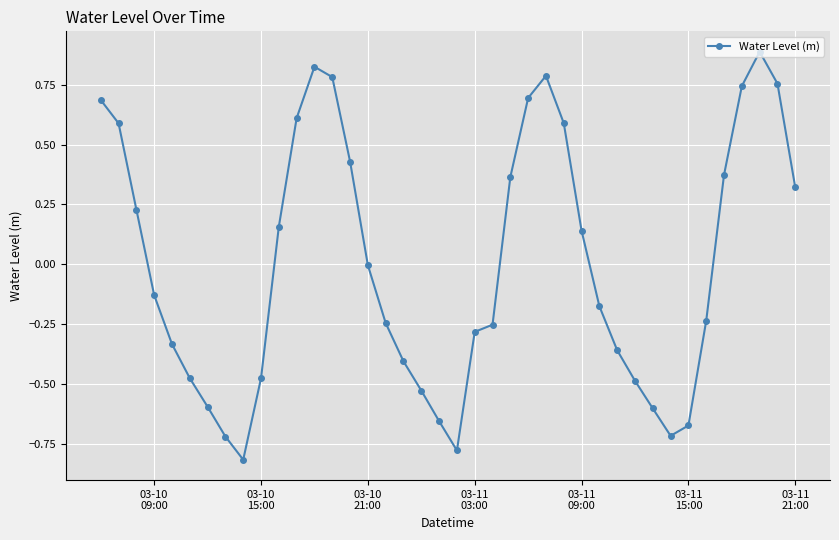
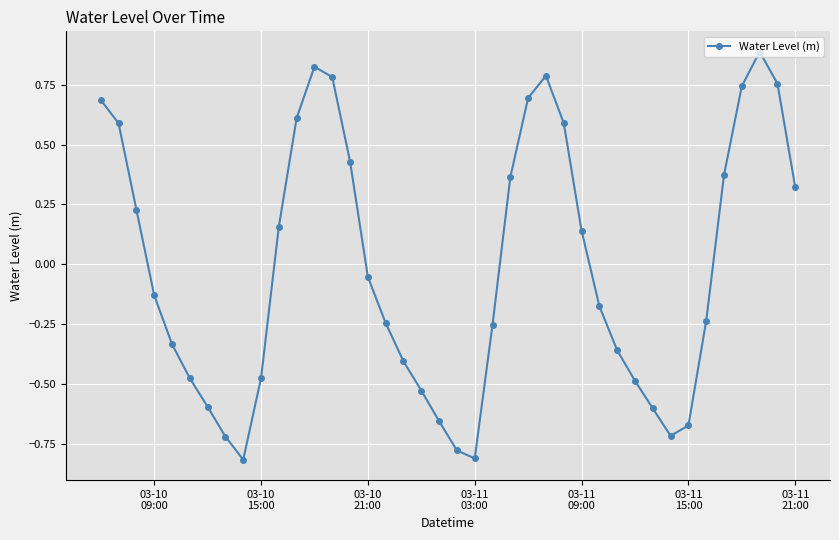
  {
    "03-10 09:00": -0.13,
    "03-10 15:00": -0.48,
-   "03-10 21:00": 0.00,
-   "03-11 03:00": -0.28,
+   "03-10 21:00": -0.05,
+   "03-11 03:00": -0.81,
    "03-11 09:00": 0.14,
    "03-11 15:00": -0.67,
    "03-11 21:00": 0.32
  }
